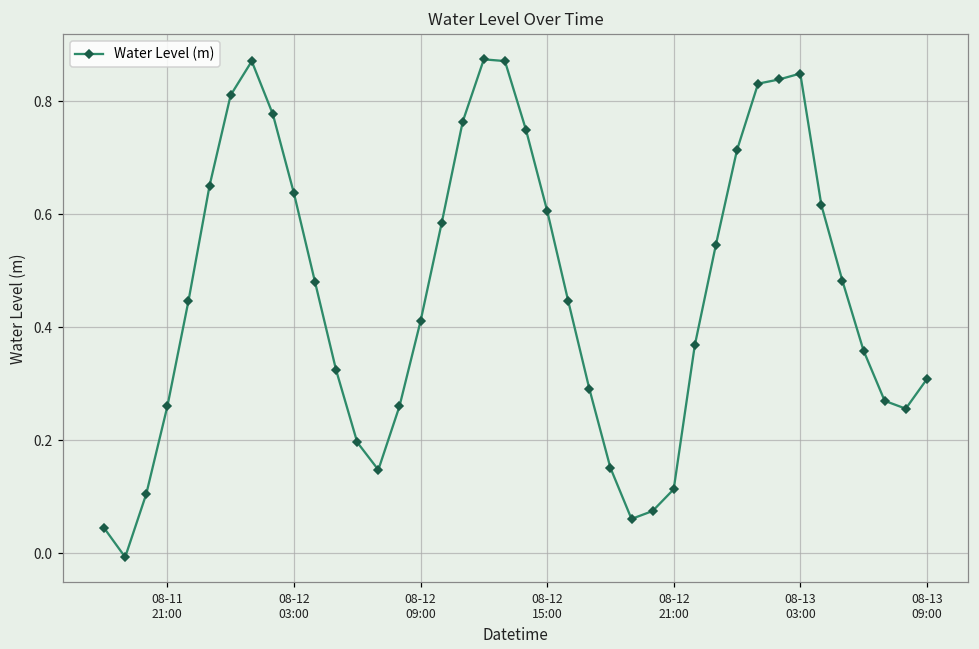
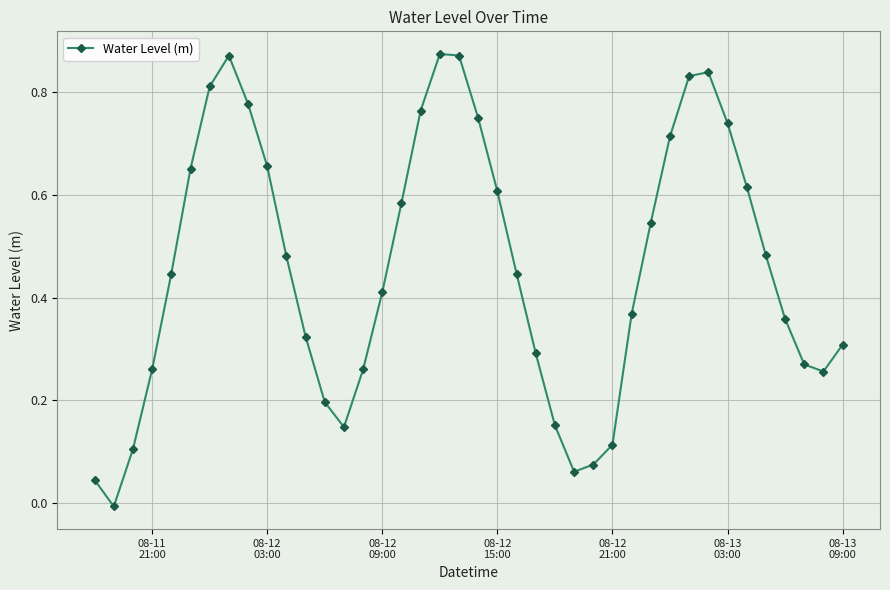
  {
    "08-11 21:00": 0.26,
-   "08-12 03:00": 0.64,
+   "08-12 03:00": 0.66,
    "08-12 09:00": 0.41,
    "08-12 15:00": 0.61,
    "08-12 21:00": 0.11,
-   "08-13 03:00": 0.85,
+   "08-13 03:00": 0.74,
    "08-13 09:00": 0.31
  }
